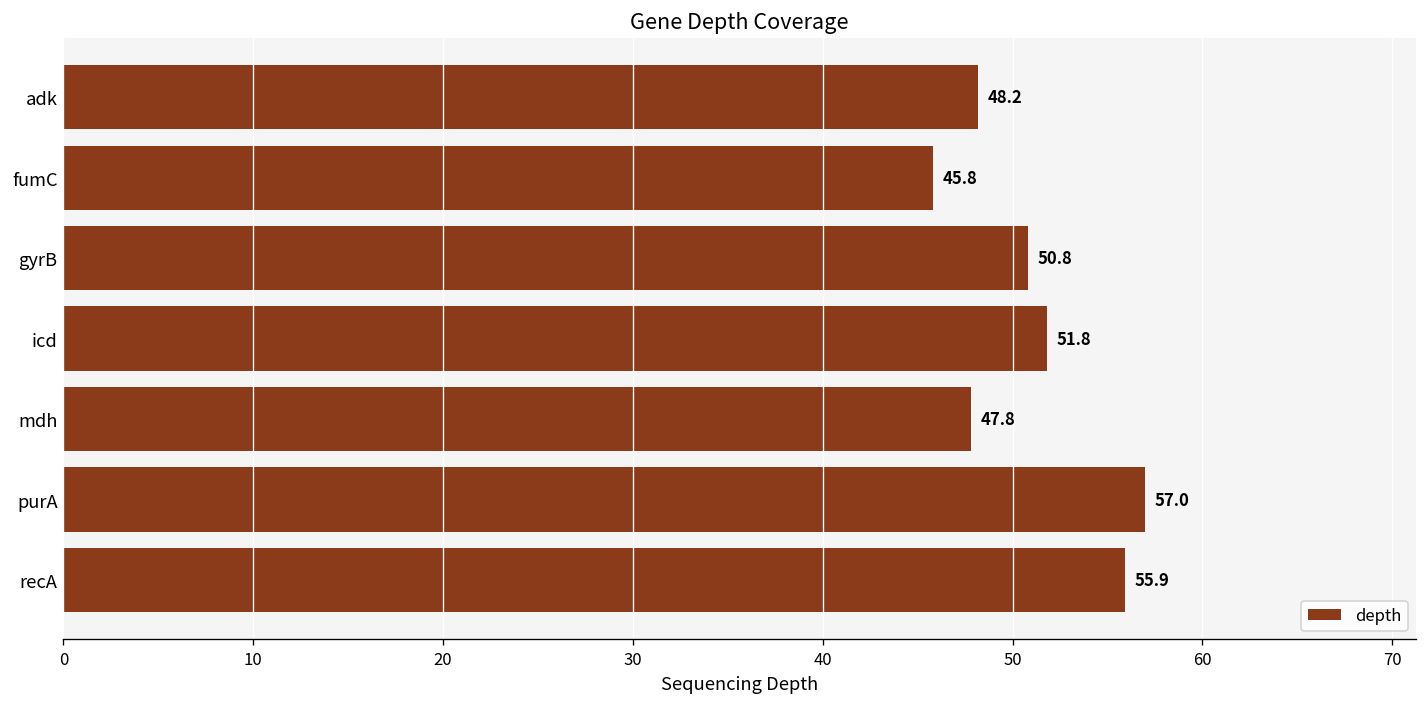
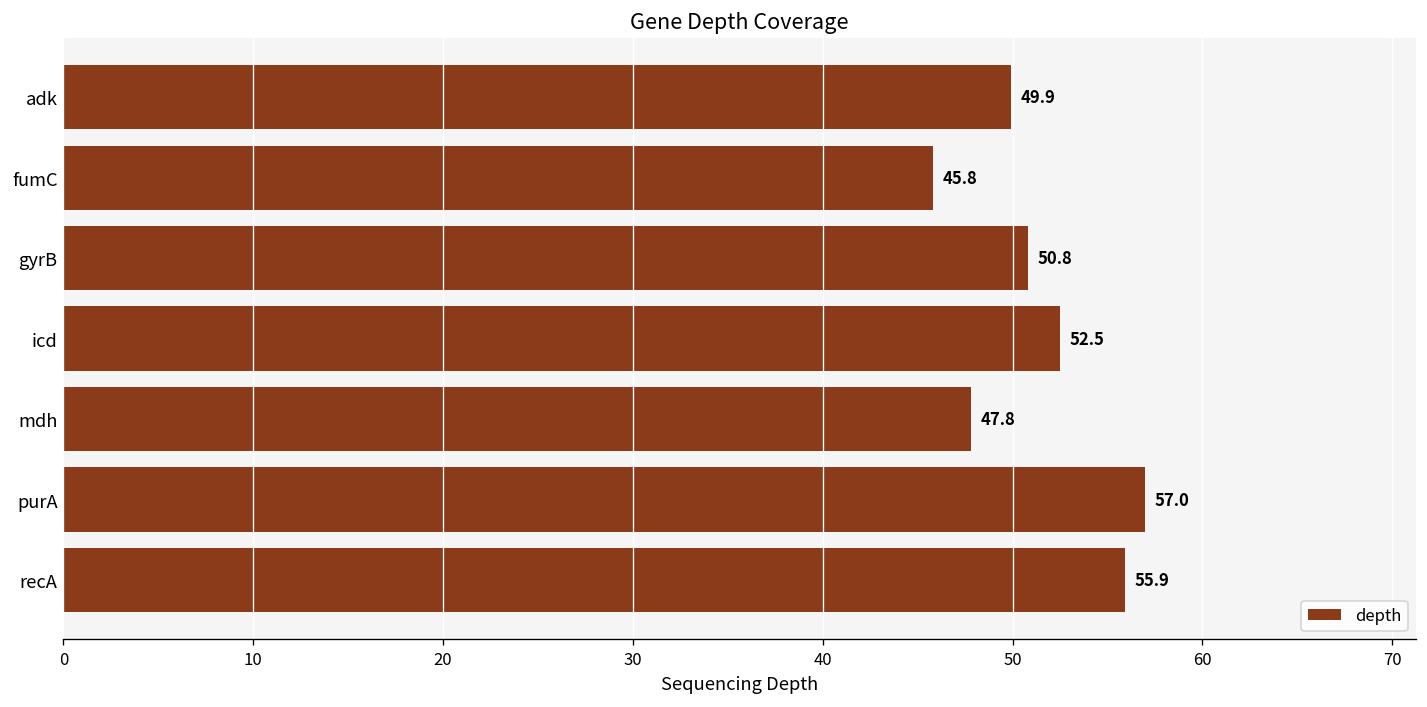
  {
-   "adk": 48.2,
+   "adk": 49.9,
    "fumC": 45.8,
    "gyrB": 50.8,
-   "icd": 51.8,
+   "icd": 52.5,
    "mdh": 47.8,
    "purA": 57.0,
    "recA": 55.9
  }
